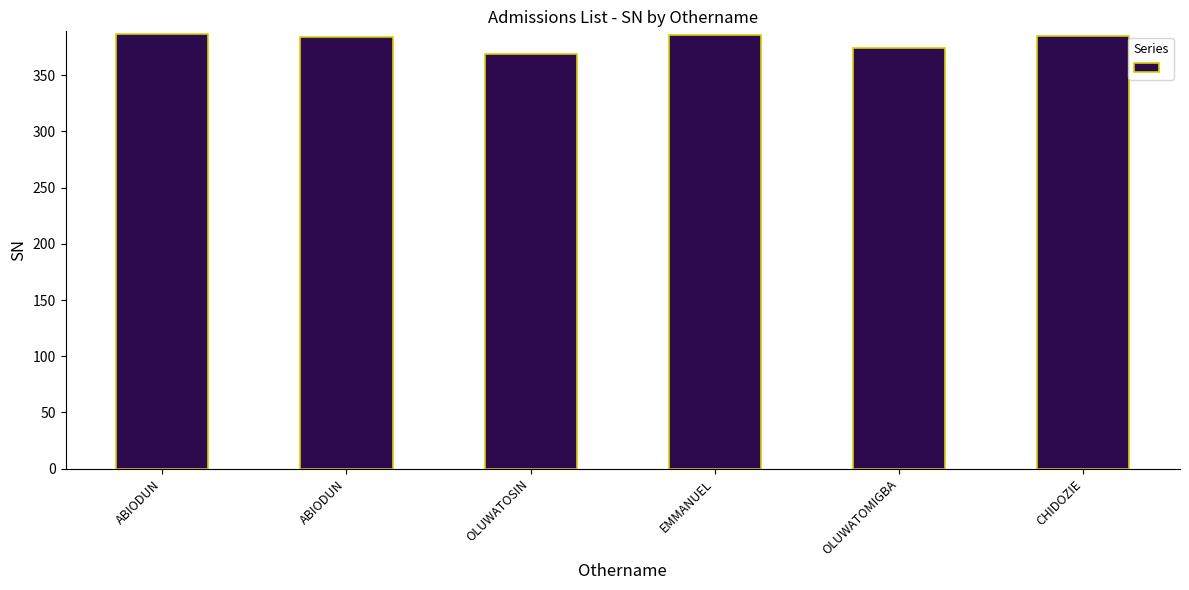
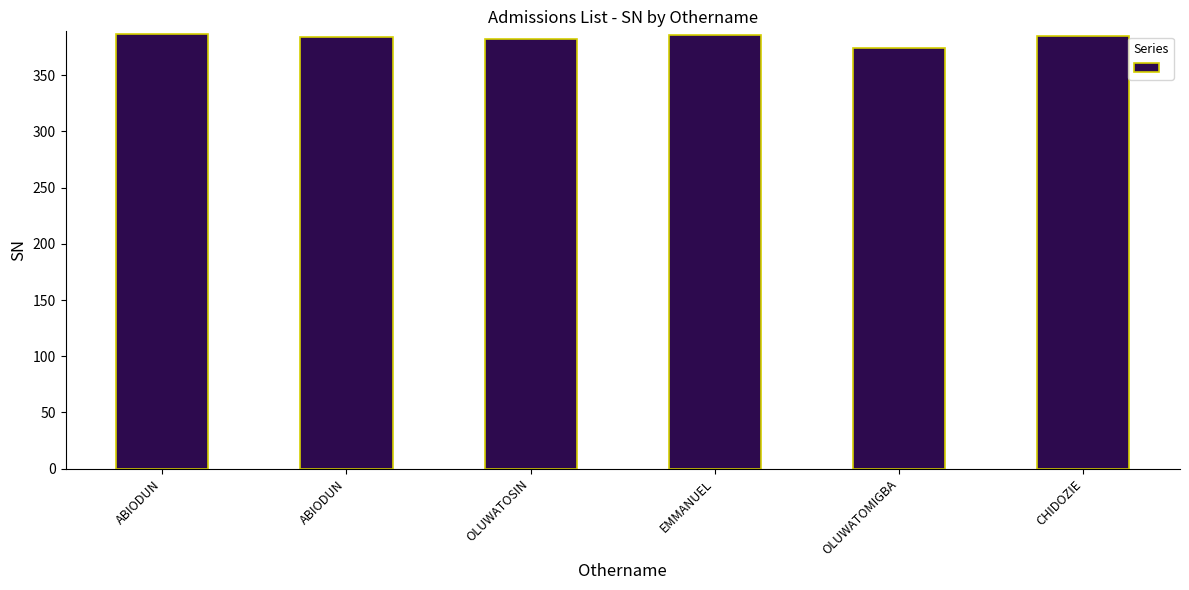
  {
-   "OLUWATOSIN": 369,
+   "OLUWATOSIN": 382,
    "EMMANUEL": 386,
    "OLUWATOMIGBA": 374,
    "CHIDOZIE": 385
  }
